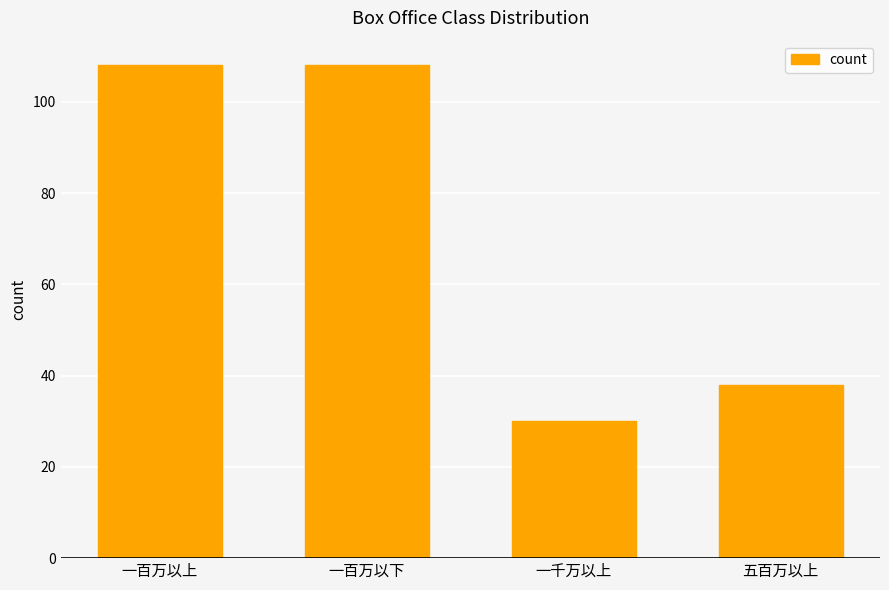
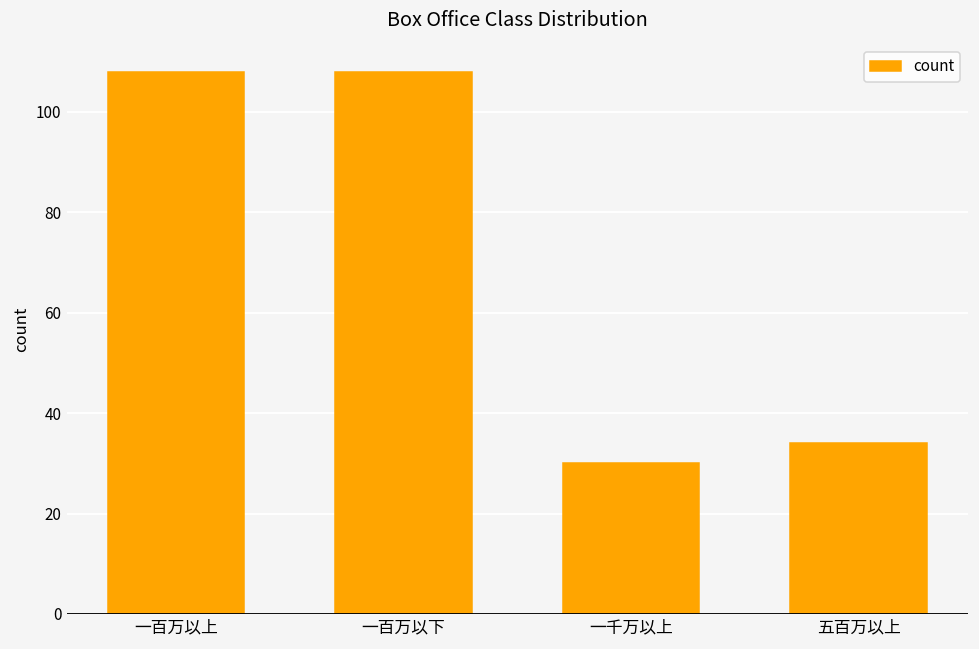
  {
    "一百万以上": 108,
    "一百万以下": 108,
    "一千万以上": 30,
-   "五百万以上": 38
+   "五百万以上": 34
  }
